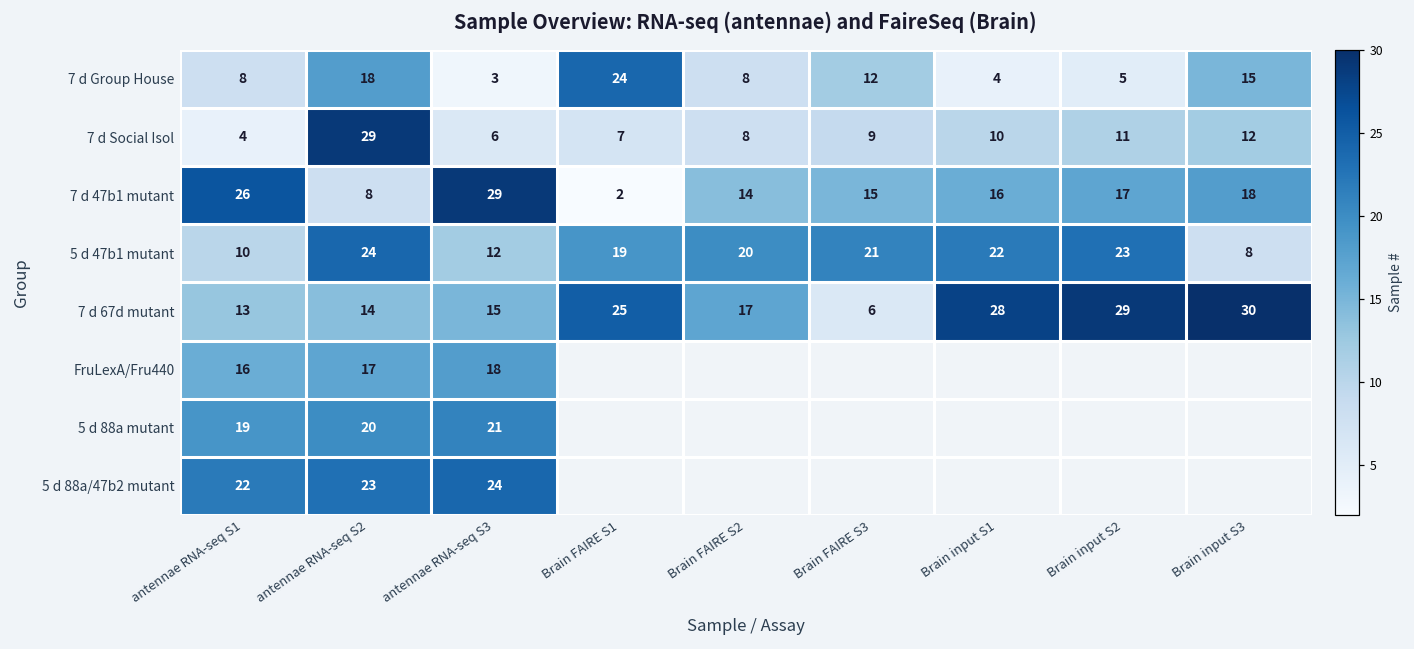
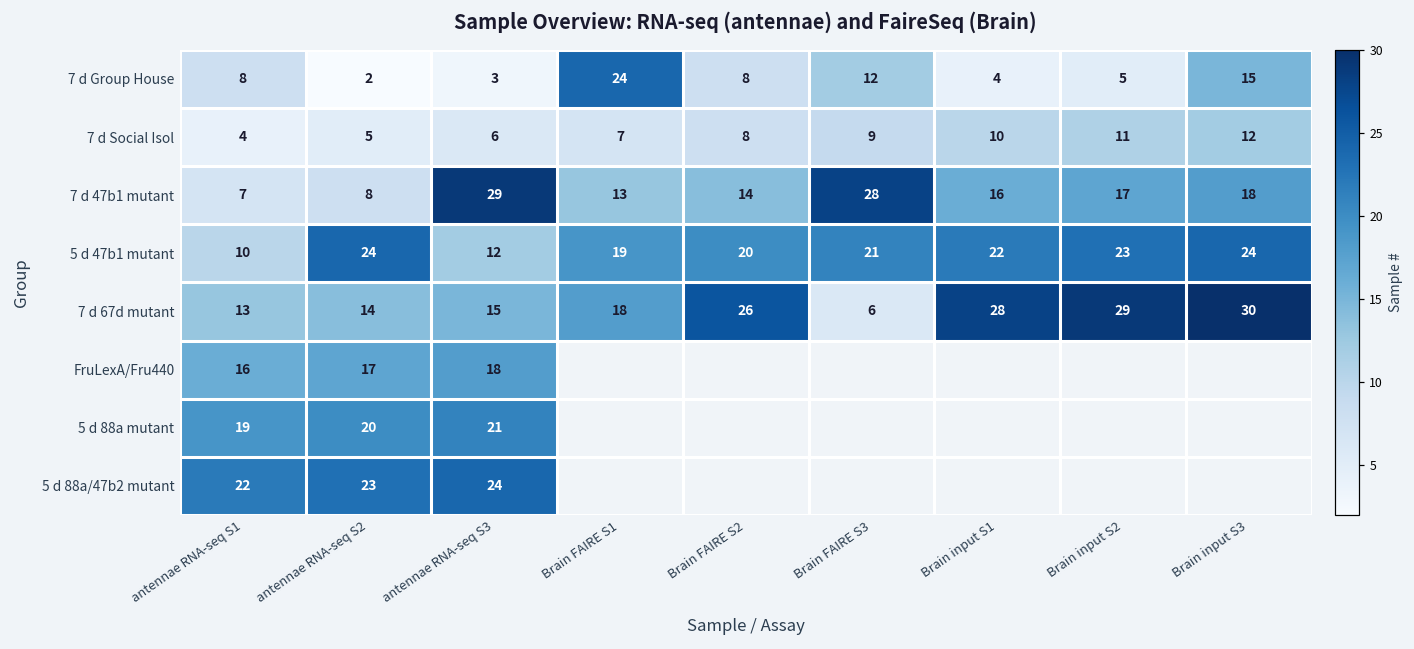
  {
    "7 d Group House": {
      "antennae RNA-seq S1": 8,
-     "antennae RNA-seq S2": 18,
+     "antennae RNA-seq S2": 2,
      "antennae RNA-seq S3": 3,
      "Brain FAIRE S1": 24,
      "Brain FAIRE S2": 8,
      "Brain FAIRE S3": 12,
      "Brain input S1": 4,
      "Brain input S2": 5,
      "Brain input S3": 15
    },
    "7 d Social Isol": {
      "antennae RNA-seq S1": 4,
-     "antennae RNA-seq S2": 29,
+     "antennae RNA-seq S2": 5,
      "antennae RNA-seq S3": 6,
      "Brain FAIRE S1": 7,
      "Brain FAIRE S2": 8,
      "Brain FAIRE S3": 9,
      "Brain input S1": 10,
      "Brain input S2": 11,
      "Brain input S3": 12
    },
    "7 d 47b1 mutant": {
-     "antennae RNA-seq S1": 26,
+     "antennae RNA-seq S1": 7,
      "antennae RNA-seq S2": 8,
      "antennae RNA-seq S3": 29,
-     "Brain FAIRE S1": 2,
+     "Brain FAIRE S1": 13,
      "Brain FAIRE S2": 14,
-     "Brain FAIRE S3": 15,
+     "Brain FAIRE S3": 28,
      "Brain input S1": 16,
      "Brain input S2": 17,
      "Brain input S3": 18
    },
    "5 d 47b1 mutant": {
      "antennae RNA-seq S1": 10,
      "antennae RNA-seq S2": 24,
      "antennae RNA-seq S3": 12,
      "Brain FAIRE S1": 19,
      "Brain FAIRE S2": 20,
      "Brain FAIRE S3": 21,
      "Brain input S1": 22,
      "Brain input S2": 23,
-     "Brain input S3": 8
+     "Brain input S3": 24
    },
    "7 d 67d mutant": {
      "antennae RNA-seq S1": 13,
      "antennae RNA-seq S2": 14,
      "antennae RNA-seq S3": 15,
-     "Brain FAIRE S1": 25,
-     "Brain FAIRE S2": 17,
+     "Brain FAIRE S1": 18,
+     "Brain FAIRE S2": 26,
      "Brain FAIRE S3": 6,
      "Brain input S1": 28,
      "Brain input S2": 29,
      "Brain input S3": 30
    },
    "FruLexA/Fru440": {
      "antennae RNA-seq S1": 16,
      "antennae RNA-seq S2": 17,
      "antennae RNA-seq S3": 18
    },
    "5 d 88a mutant": {
      "antennae RNA-seq S1": 19,
      "antennae RNA-seq S2": 20,
      "antennae RNA-seq S3": 21
    },
    "5 d 88a/47b2 mutant": {
      "antennae RNA-seq S1": 22,
      "antennae RNA-seq S2": 23,
      "antennae RNA-seq S3": 24
    }
  }
